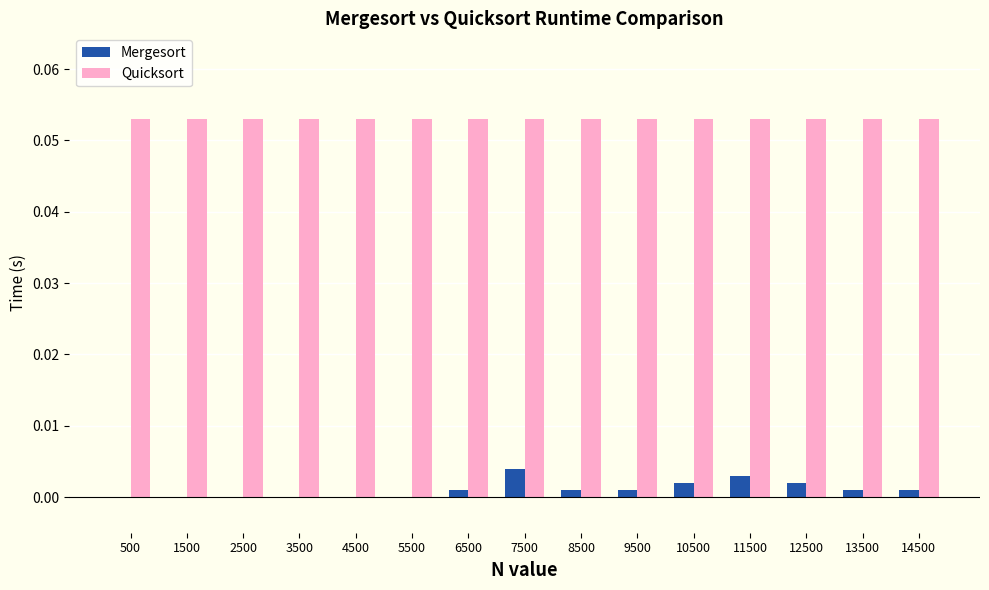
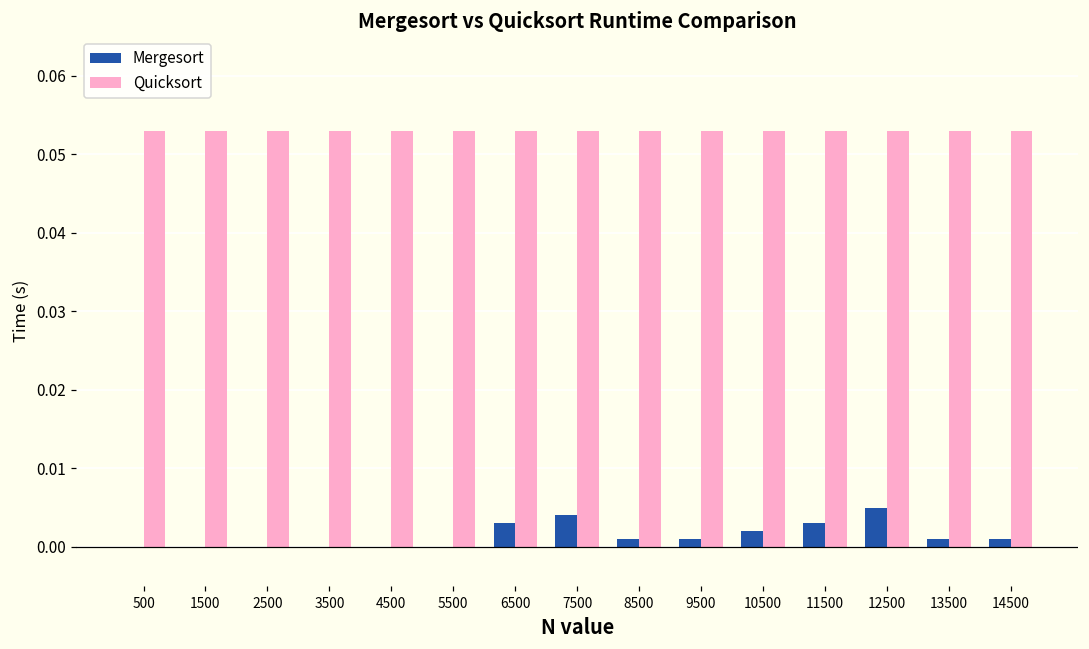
  {
    "Mergesort": {
      "500": 0.000,
      "1500": 0.000,
      "2500": 0.000,
      "3500": 0.000,
      "4500": 0.000,
      "5500": 0.000,
-     "6500": 0.001,
+     "6500": 0.003,
      "7500": 0.004,
      "8500": 0.001,
      "9500": 0.001,
      "10500": 0.002,
      "11500": 0.003,
-     "12500": 0.002,
+     "12500": 0.005,
      "13500": 0.001,
      "14500": 0.001
    },
    "Quicksort": {
      "500": 0.053,
      "1500": 0.053,
      "2500": 0.053,
      "3500": 0.053,
      "4500": 0.053,
      "5500": 0.053,
      "6500": 0.053,
      "7500": 0.053,
      "8500": 0.053,
      "9500": 0.053,
      "10500": 0.053,
      "11500": 0.053,
      "12500": 0.053,
      "13500": 0.053,
      "14500": 0.053
    }
  }
